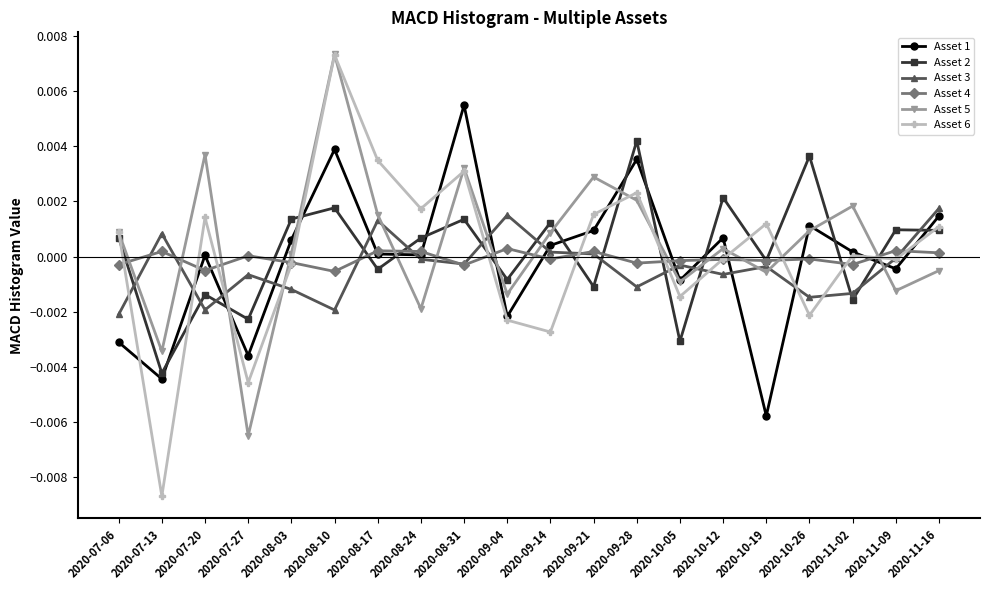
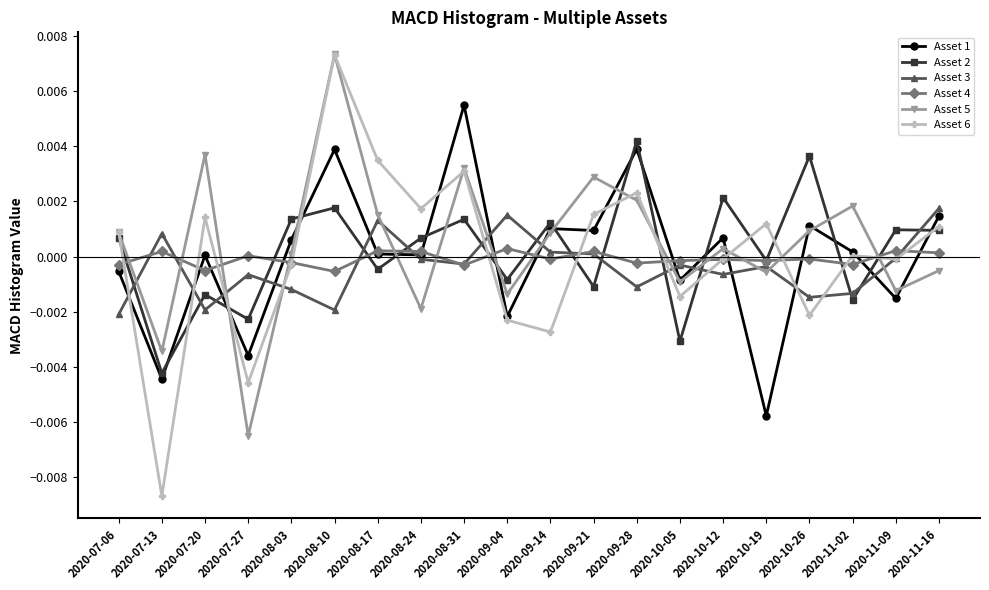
  {
    "Asset 1": {
-     "2020-07-06": -0.0031,
+     "2020-07-06": -0.0005,
      "2020-07-13": -0.0044,
      "2020-07-20": 0.0000,
      "2020-07-27": -0.0036,
      "2020-08-03": 0.0006,
      "2020-08-10": 0.0039,
      "2020-08-17": 0.0001,
      "2020-08-24": 0.0001,
      "2020-08-31": 0.0055,
      "2020-09-04": -0.0022,
-     "2020-09-14": 0.0004,
+     "2020-09-14": 0.0010,
      "2020-09-21": 0.0009,
-     "2020-09-28": 0.0035,
+     "2020-09-28": 0.0039,
      "2020-10-12": 0.0007,
      "2020-10-19": -0.0058,
      "2020-10-26": 0.0011,
      "2020-11-02": 0.0002,
-     "2020-11-09": -0.0004,
+     "2020-11-09": -0.0015,
      "2020-11-16": 0.0015
    }
  }
